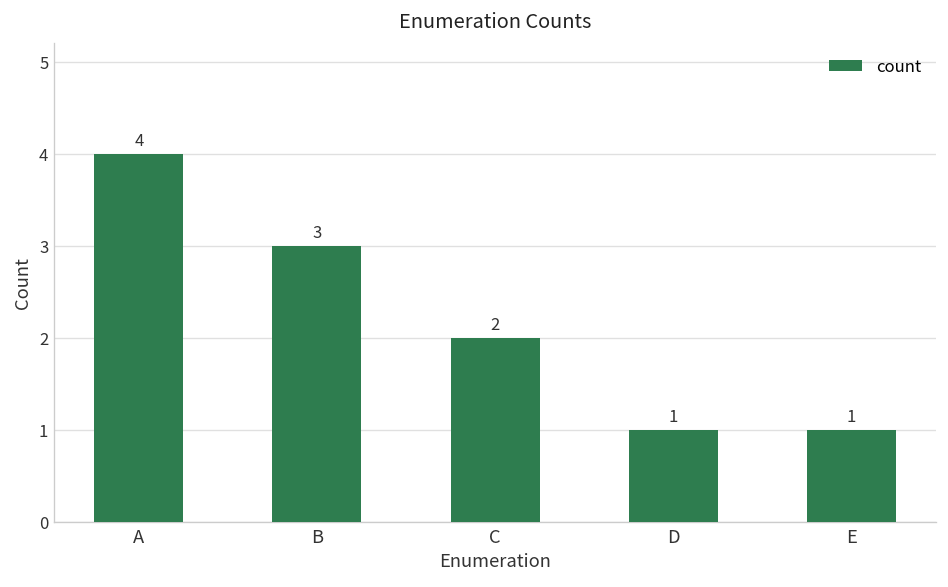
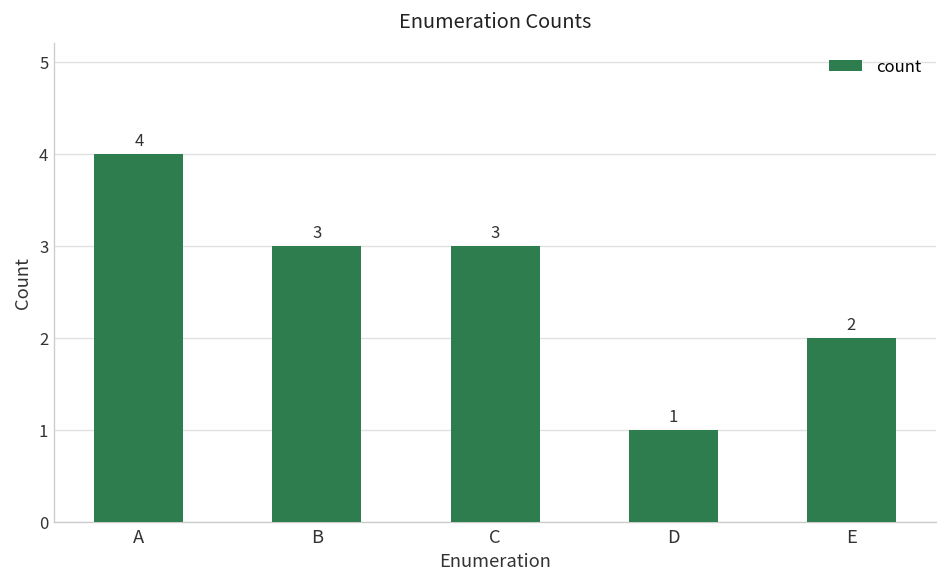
  {
    "A": 4,
    "B": 3,
-   "C": 2,
+   "C": 3,
    "D": 1,
-   "E": 1
+   "E": 2
  }
